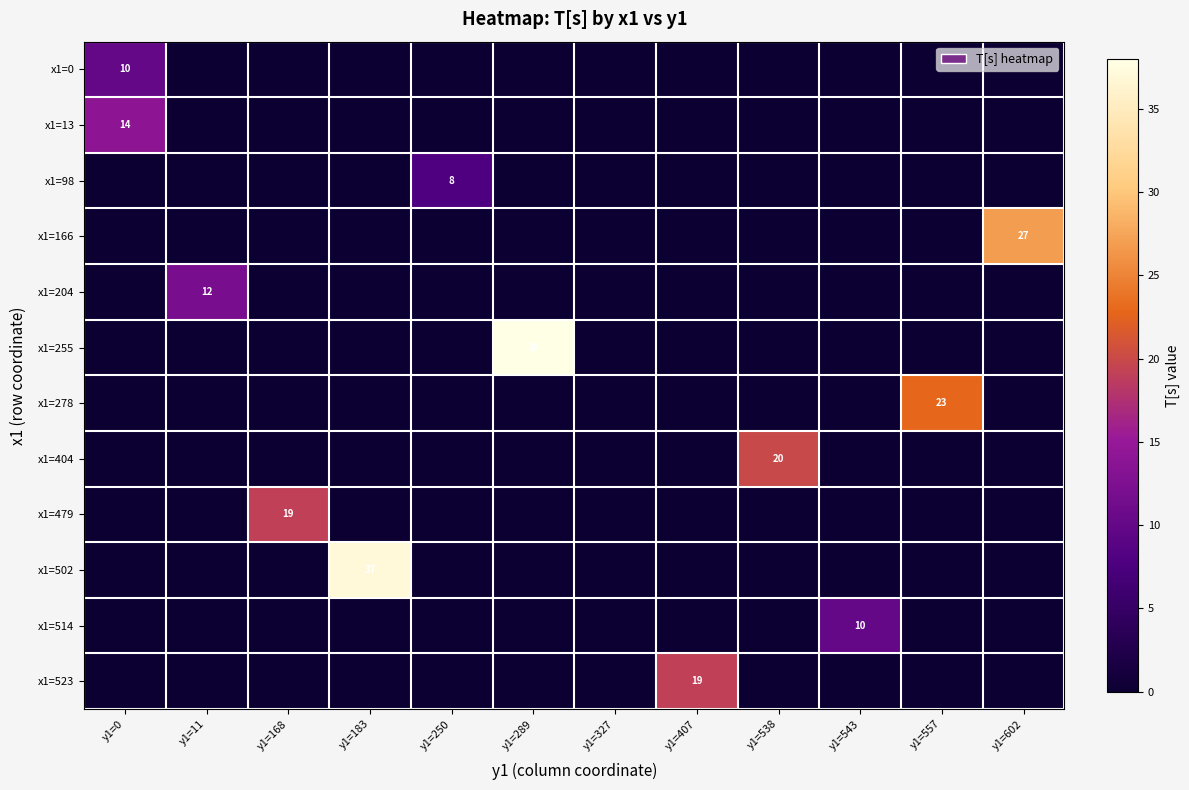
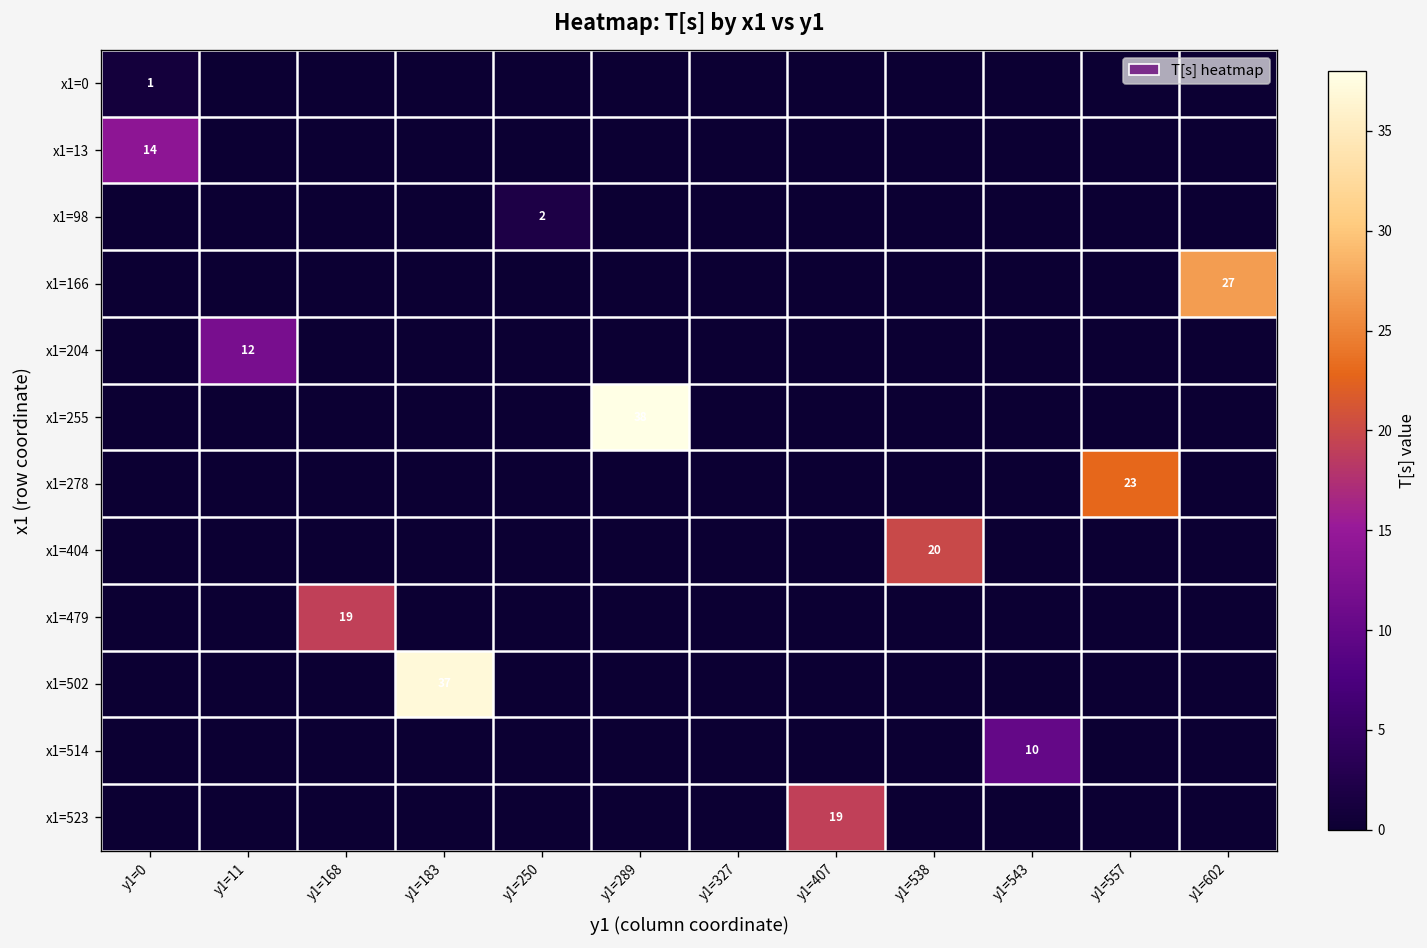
  {
    "x1=0": {
-     "y1=0": 10
+     "y1=0": 1
    },
    "x1=13": {
      "y1=0": 14
    },
    "x1=98": {
-     "y1=250": 8
+     "y1=250": 2
    },
    "x1=166": {
      "y1=602": 27
    },
    "x1=204": {
      "y1=11": 12
    },
    "x1=278": {
      "y1=557": 23
    },
    "x1=404": {
      "y1=538": 20
    },
    "x1=479": {
      "y1=168": 19
    },
    "x1=514": {
      "y1=543": 10
    },
    "x1=523": {
      "y1=407": 19
    }
  }
